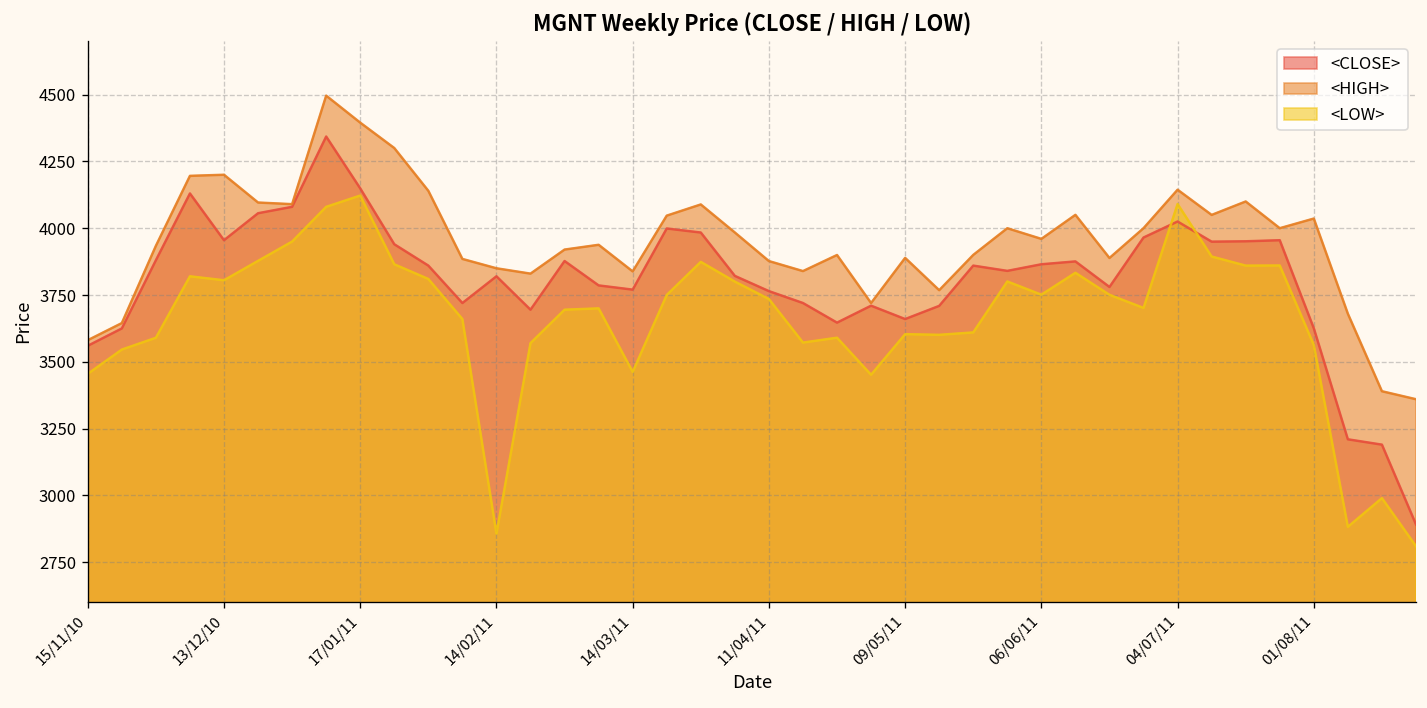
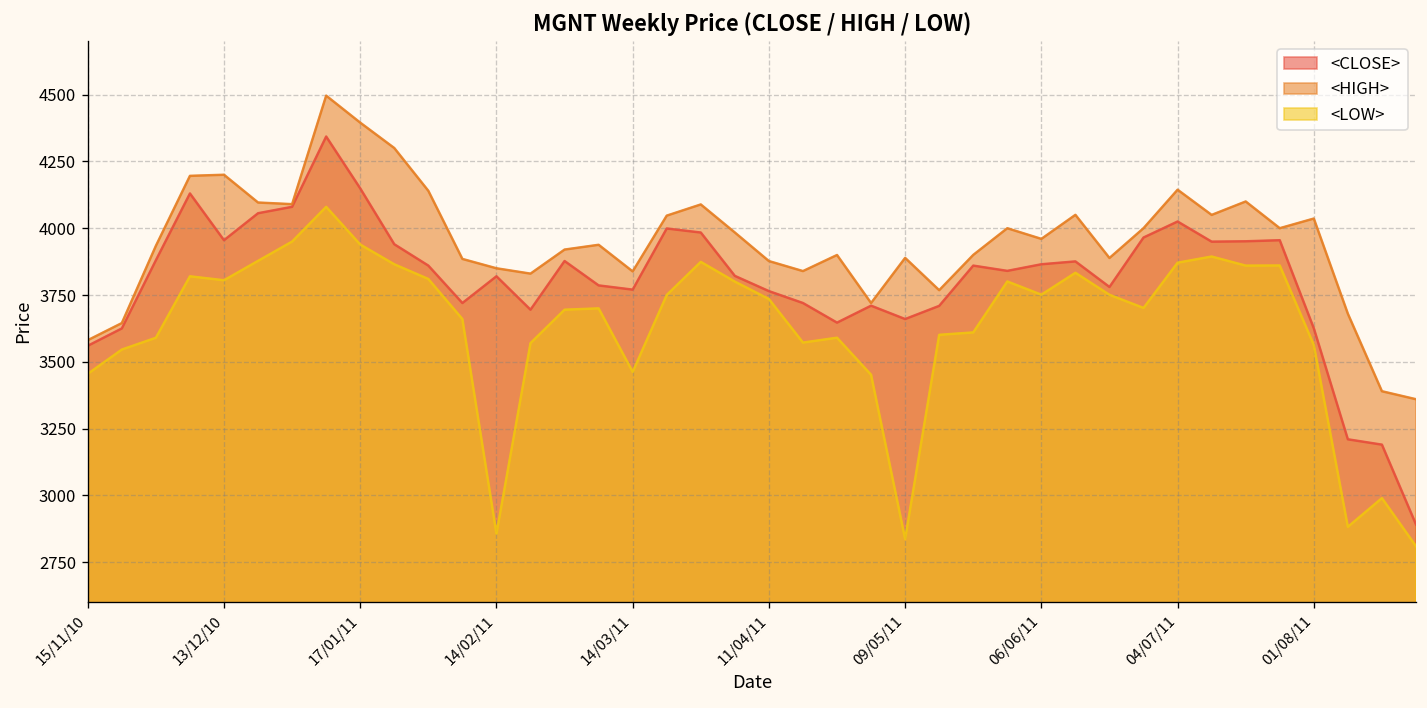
  {
    "<LOW>": {
      "15/11/10": 3460,
      "13/12/10": 3810,
-     "17/01/11": 4120,
+     "17/01/11": 3940,
      "14/02/11": 2860,
      "14/03/11": 3460,
      "11/04/11": 3740,
-     "09/05/11": 3600,
+     "09/05/11": 2840,
      "06/06/11": 3750,
-     "04/07/11": 4090,
+     "04/07/11": 3870,
      "01/08/11": 3560
    }
  }
